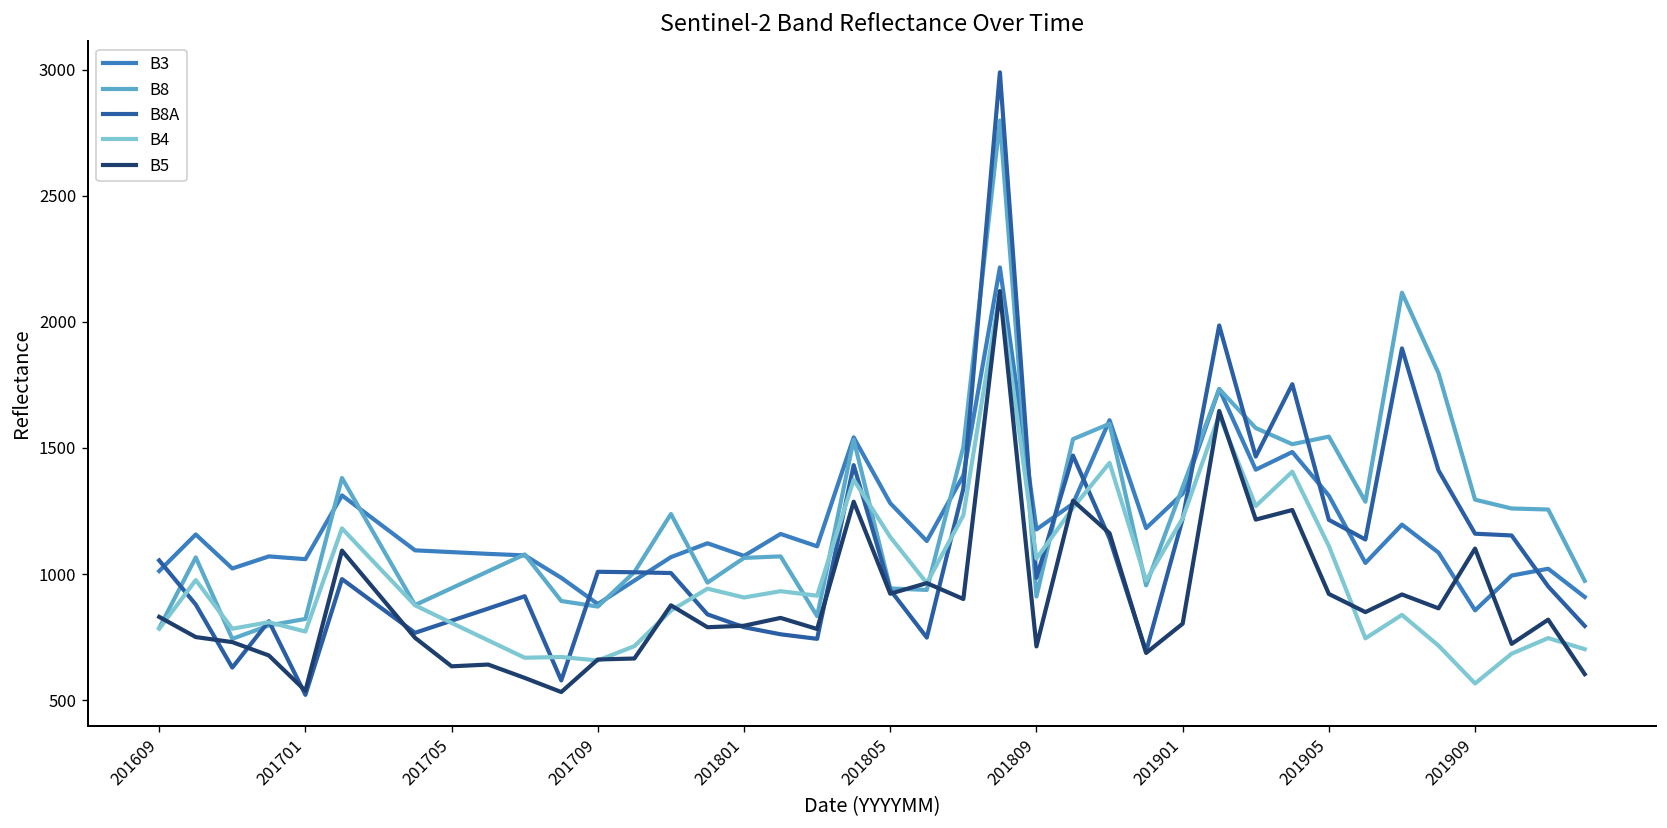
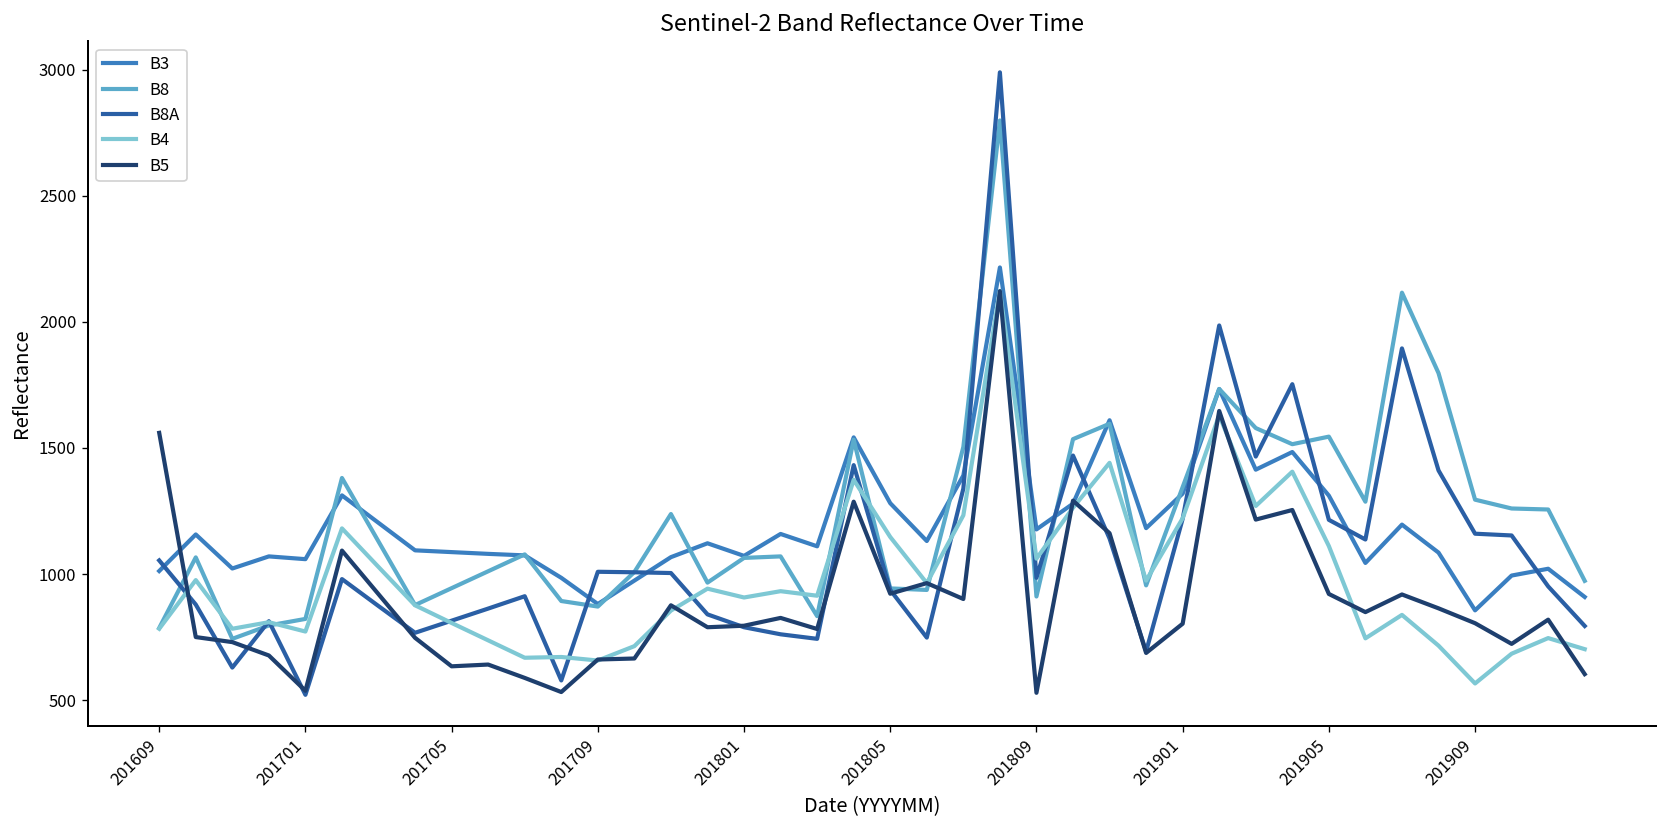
  {
    "B5": {
-     "201609": 830,
+     "201609": 1560,
      "201701": 540,
      "201705": 630,
      "201805": 920,
-     "201809": 710,
+     "201809": 530,
      "201901": 800,
      "201905": 920,
-     "201909": 1100
+     "201909": 810
    }
  }
